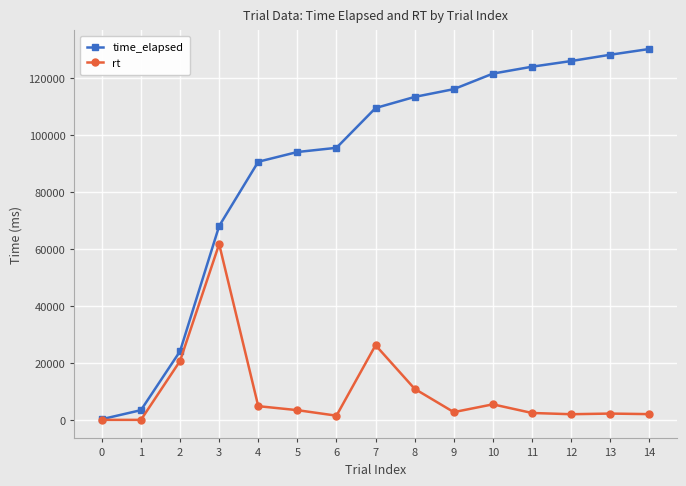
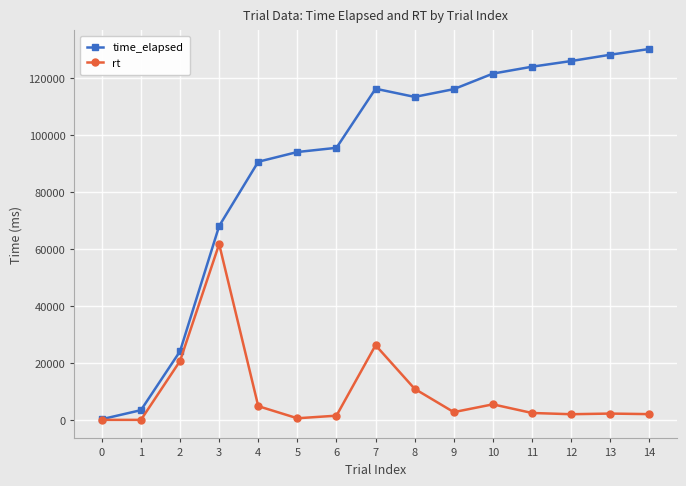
  {
    "time_elapsed": {
      "1": 3000,
      "2": 24000,
      "3": 68000,
      "4": 91000,
      "5": 94000,
      "6": 96000,
-     "7": 110000,
+     "7": 116000,
      "8": 113000,
      "9": 116000,
      "10": 122000,
      "11": 124000,
      "12": 126000,
      "13": 128000,
      "14": 130000
    },
    "rt": {
      "1": 0,
      "2": 21000,
      "3": 62000,
      "4": 5000,
-     "5": 3000,
+     "5": 1000,
      "6": 1000,
      "7": 26000,
      "8": 11000,
      "9": 3000,
      "10": 5000,
      "11": 2000,
      "12": 2000,
      "13": 2000,
      "14": 2000
    }
  }
